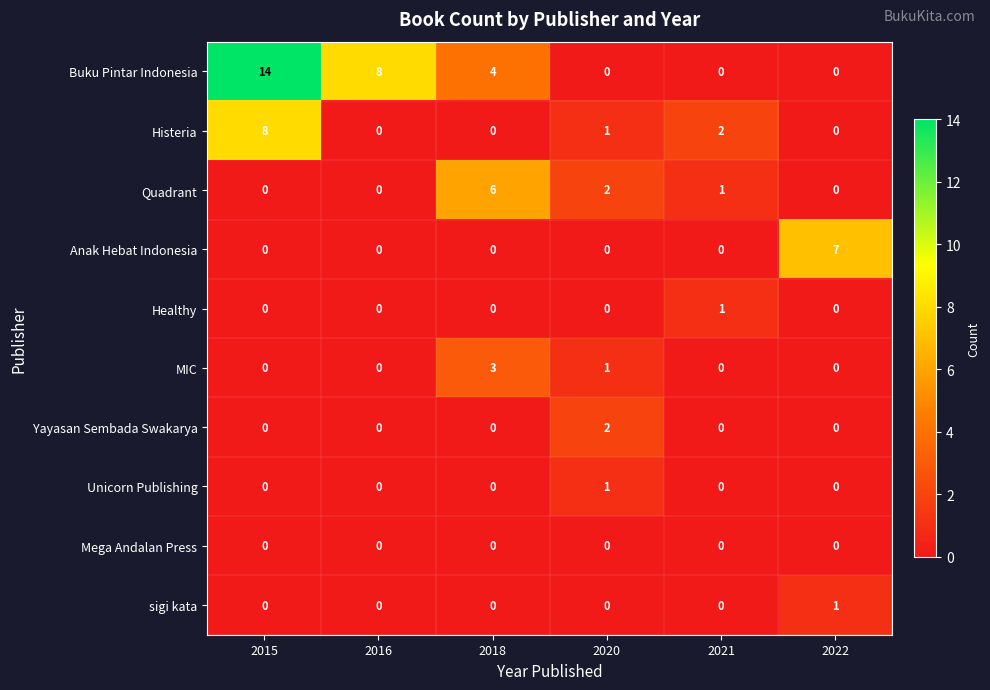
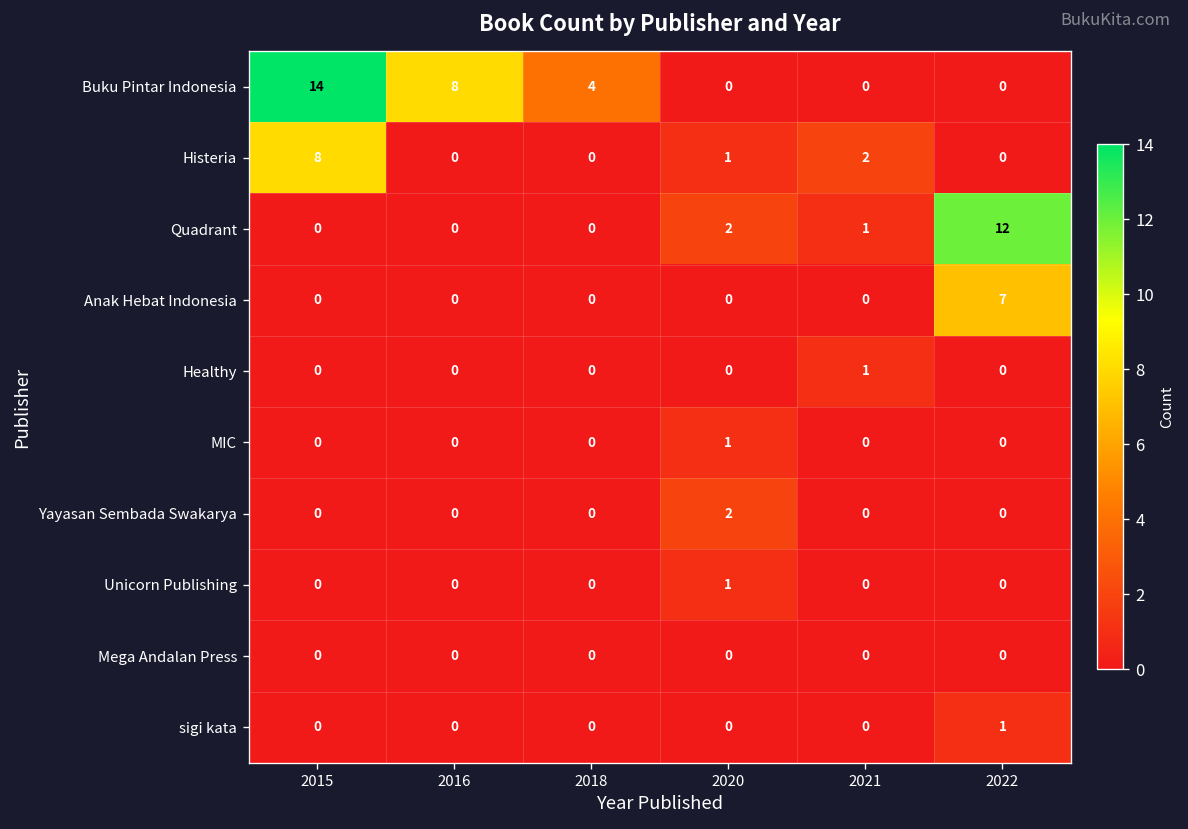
  {
    "Buku Pintar Indonesia": {
      "2015": 14,
      "2016": 8,
      "2018": 4,
      "2020": 0,
      "2021": 0,
      "2022": 0
    },
    "Histeria": {
      "2015": 8,
      "2016": 0,
      "2018": 0,
      "2020": 1,
      "2021": 2,
      "2022": 0
    },
    "Quadrant": {
      "2015": 0,
      "2016": 0,
-     "2018": 6,
+     "2018": 0,
      "2020": 2,
      "2021": 1,
-     "2022": 0
+     "2022": 12
    },
    "Anak Hebat Indonesia": {
      "2015": 0,
      "2016": 0,
      "2018": 0,
      "2020": 0,
      "2021": 0,
      "2022": 7
    },
    "Healthy": {
      "2015": 0,
      "2016": 0,
      "2018": 0,
      "2020": 0,
      "2021": 1,
      "2022": 0
    },
    "MIC": {
      "2015": 0,
      "2016": 0,
-     "2018": 3,
+     "2018": 0,
      "2020": 1,
      "2021": 0,
      "2022": 0
    },
    "Yayasan Sembada Swakarya": {
      "2015": 0,
      "2016": 0,
      "2018": 0,
      "2020": 2,
      "2021": 0,
      "2022": 0
    },
    "Unicorn Publishing": {
      "2015": 0,
      "2016": 0,
      "2018": 0,
      "2020": 1,
      "2021": 0,
      "2022": 0
    },
    "Mega Andalan Press": {
      "2015": 0,
      "2016": 0,
      "2018": 0,
      "2020": 0,
      "2021": 0,
      "2022": 0
    },
    "sigi kata": {
      "2015": 0,
      "2016": 0,
      "2018": 0,
      "2020": 0,
      "2021": 0,
      "2022": 1
    }
  }
